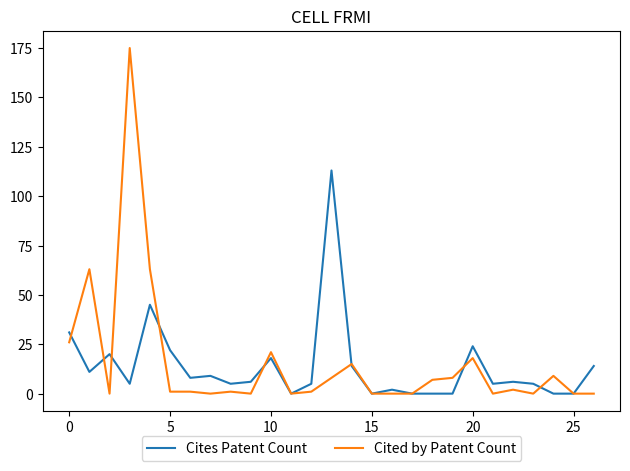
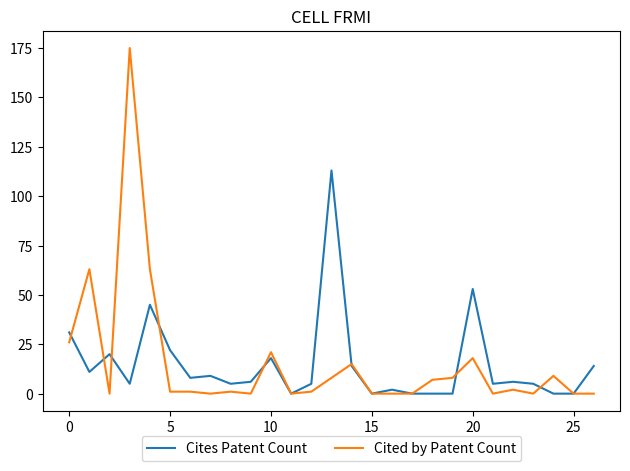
  {
    "Cites Patent Count": {
      "0": 31,
      "5": 22,
      "10": 18,
-     "20": 24
+     "20": 53
    },
    "Cited by Patent Count": {
      "0": 26,
      "5": 1,
      "10": 21,
      "20": 18
    }
  }
